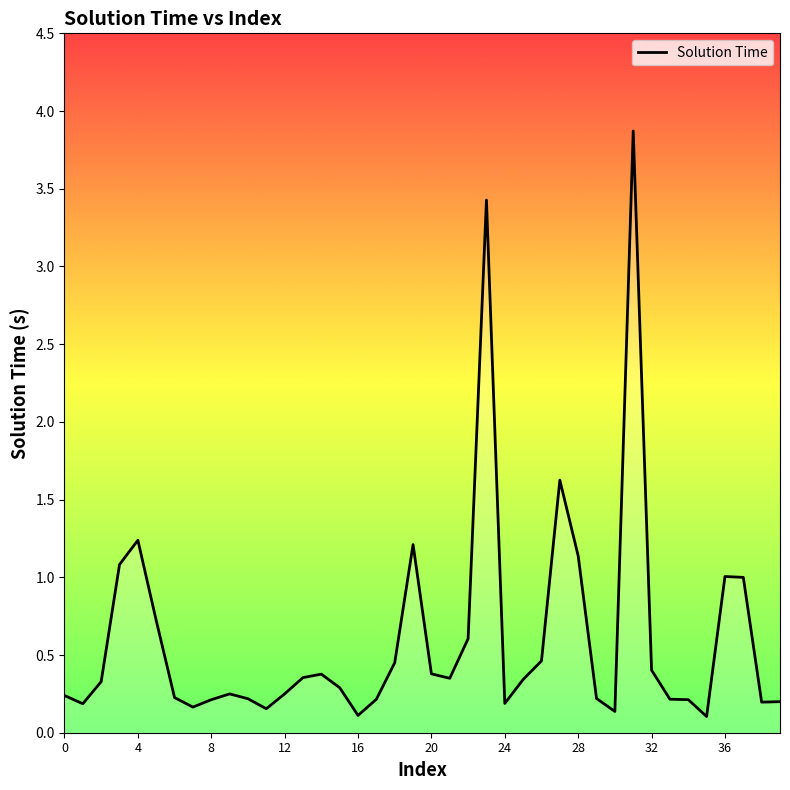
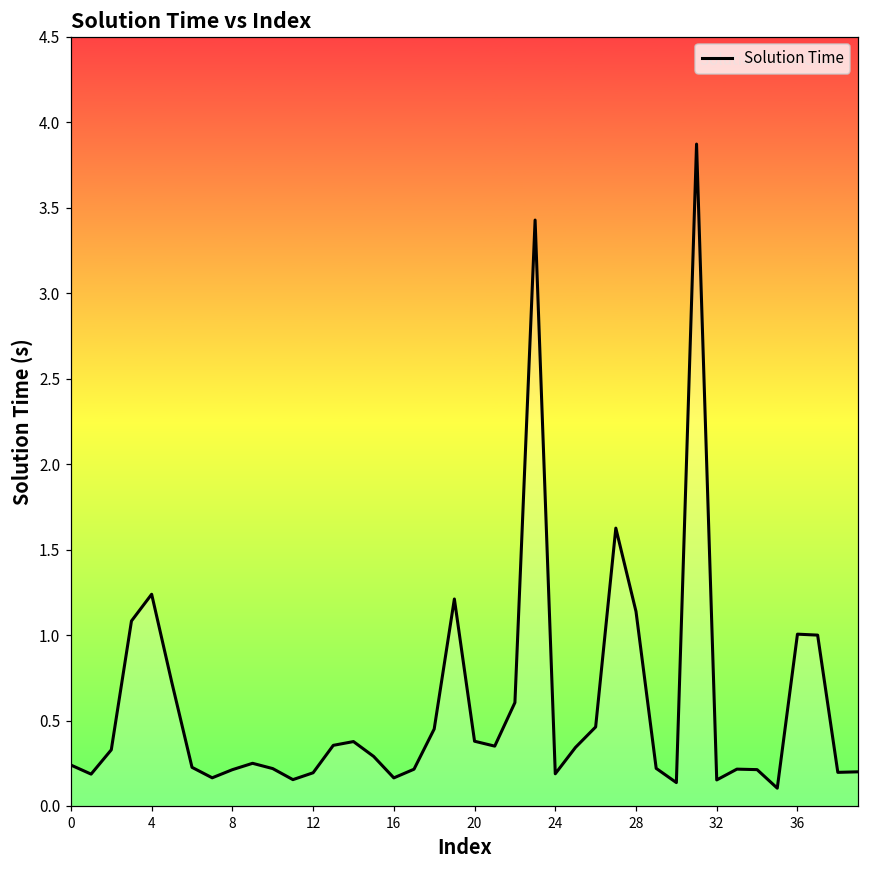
  {
    "0": 0.24,
    "4": 1.24,
    "8": 0.21,
-   "12": 0.25,
-   "16": 0.11,
+   "12": 0.19,
+   "16": 0.16,
    "20": 0.38,
    "24": 0.19,
    "28": 1.14,
-   "32": 0.40,
+   "32": 0.15,
    "36": 1.01
  }
